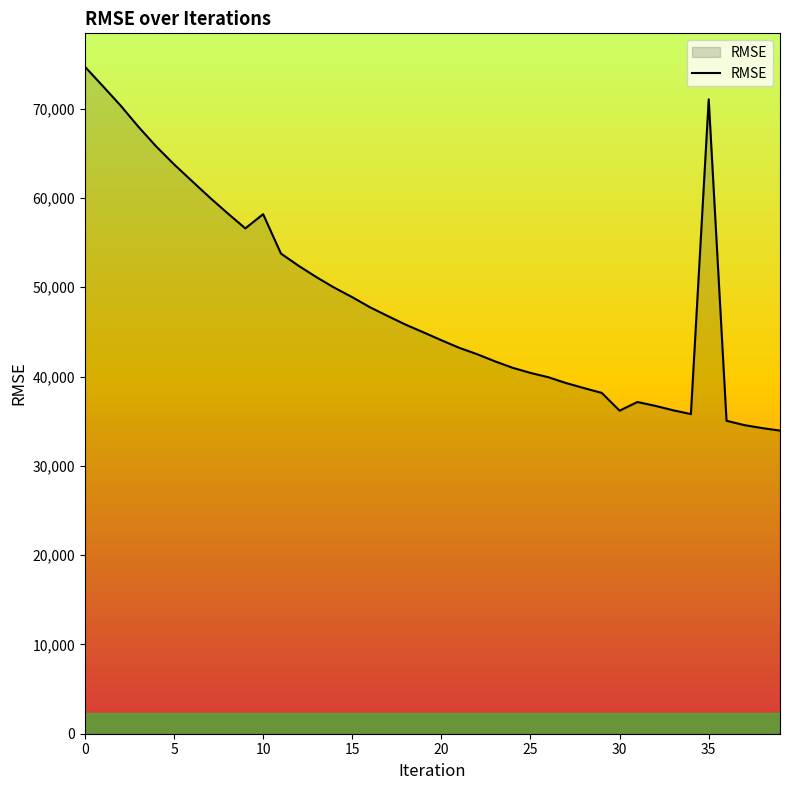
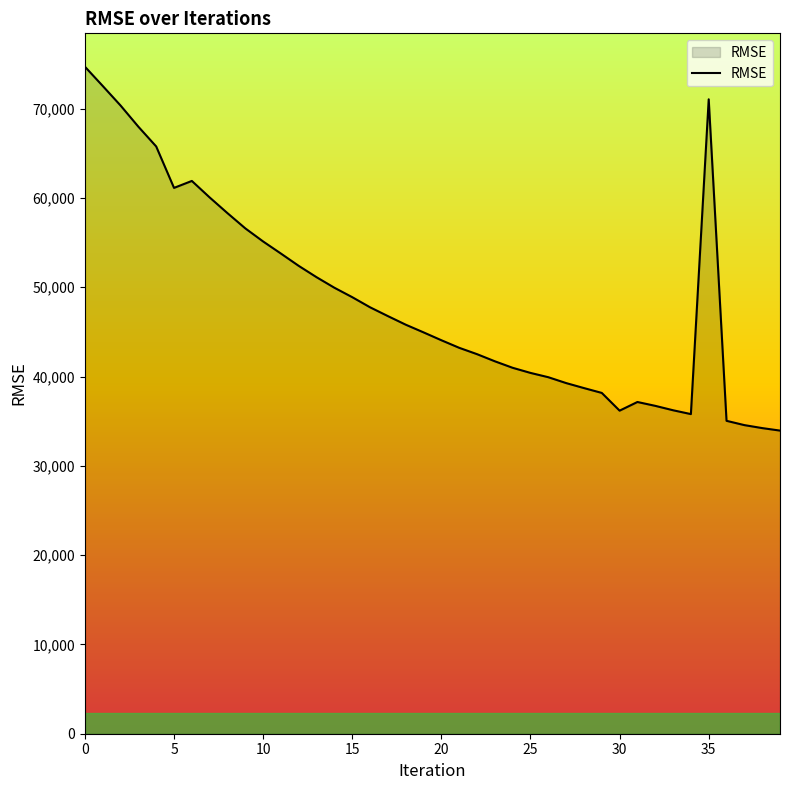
  {
    "0": "75,000",
-   "5": "64,000",
-   "10": "58,000",
+   "5": "61,000",
+   "10": "55,000",
    "15": "49,000",
    "20": "44,000",
    "25": "40,000",
    "30": "36,000",
    "35": "71,000"
  }
